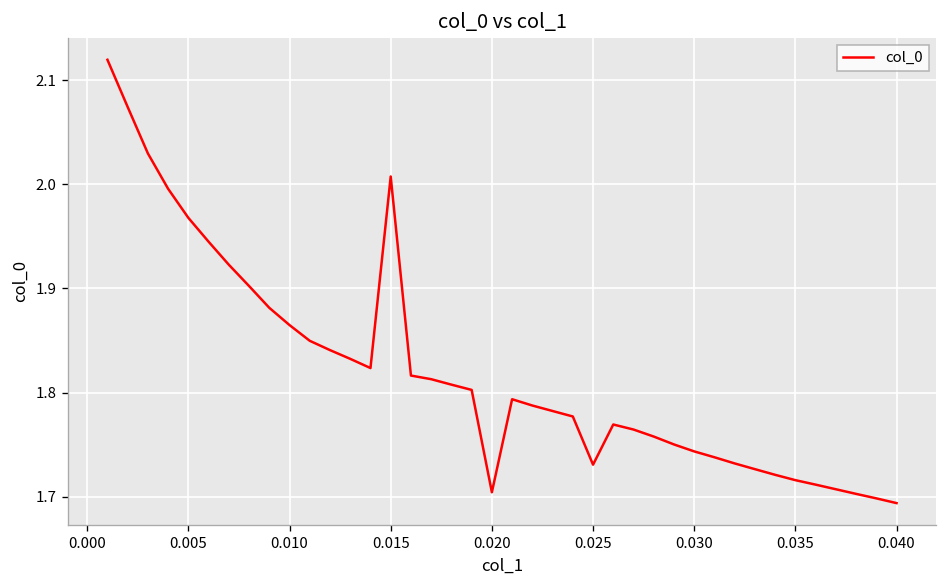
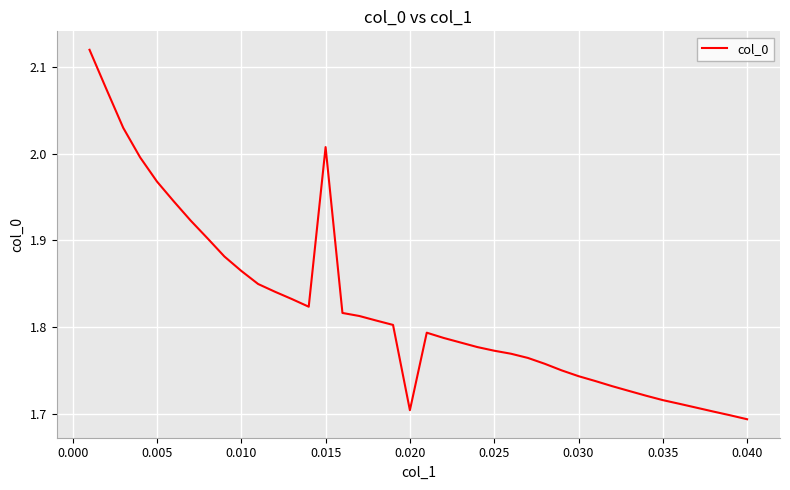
  {
    "0.005": 1.97,
    "0.010": 1.86,
    "0.015": 2.01,
    "0.020": 1.70,
-   "0.025": 1.73,
+   "0.025": 1.77,
    "0.030": 1.74,
    "0.035": 1.72,
    "0.040": 1.69
  }
